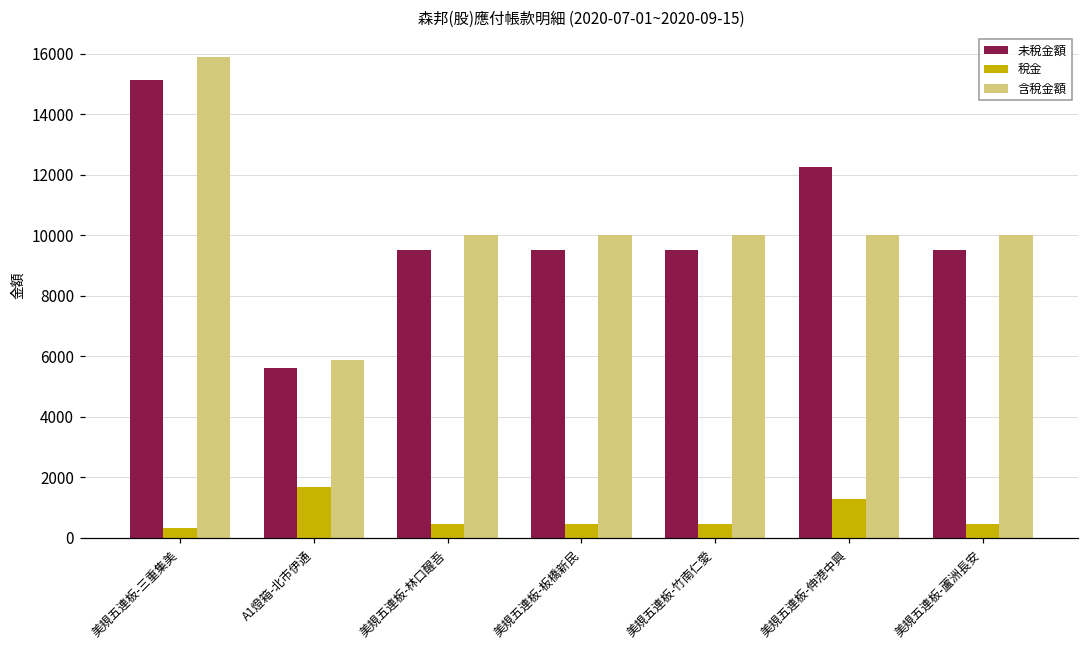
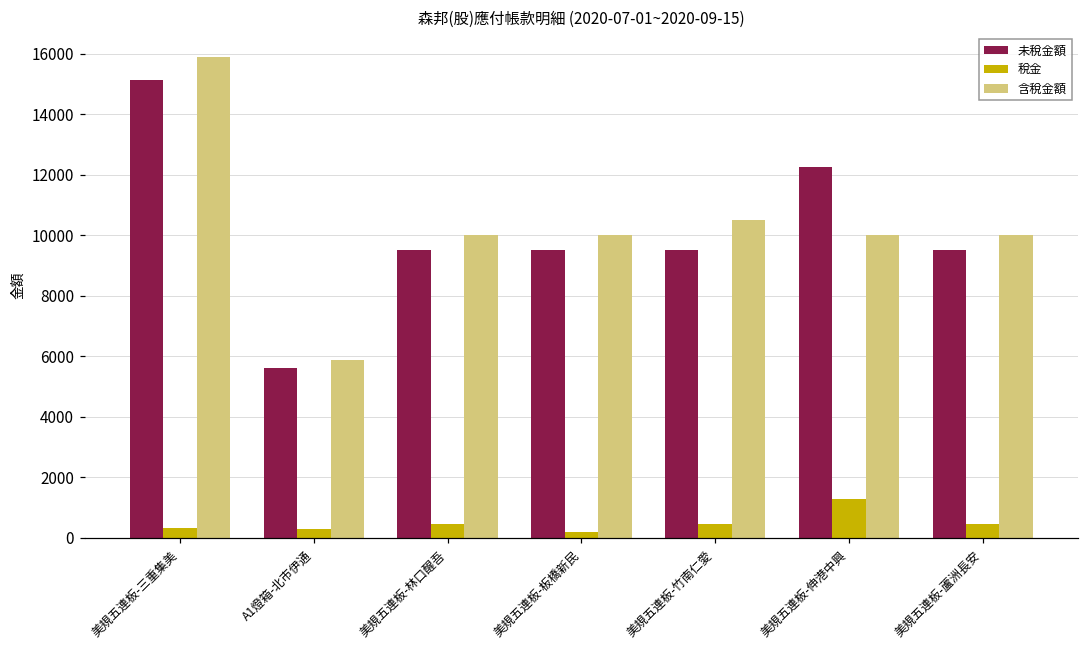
  {
    "未稅金額": {
      "美規五連板-三重集美": 15100,
      "A1燈箱-北市伊通": 5600,
      "美規五連板-林口醒吾": 9500,
      "美規五連板-板橋新民": 9500,
      "美規五連板-竹南仁愛": 9500,
      "美規五連板-伸港中興": 12200,
      "美規五連板-蘆洲長安": 9500
    },
    "稅金": {
      "美規五連板-三重集美": 300,
-     "A1燈箱-北市伊通": 1700,
+     "A1燈箱-北市伊通": 300,
      "美規五連板-林口醒吾": 500,
-     "美規五連板-板橋新民": 500,
+     "美規五連板-板橋新民": 200,
      "美規五連板-竹南仁愛": 500,
      "美規五連板-伸港中興": 1300,
      "美規五連板-蘆洲長安": 500
    },
    "含稅金額": {
      "美規五連板-三重集美": 15900,
      "A1燈箱-北市伊通": 5900,
      "美規五連板-林口醒吾": 10000,
      "美規五連板-板橋新民": 10000,
-     "美規五連板-竹南仁愛": 10000,
+     "美規五連板-竹南仁愛": 10500,
      "美規五連板-伸港中興": 10000,
      "美規五連板-蘆洲長安": 10000
    }
  }
